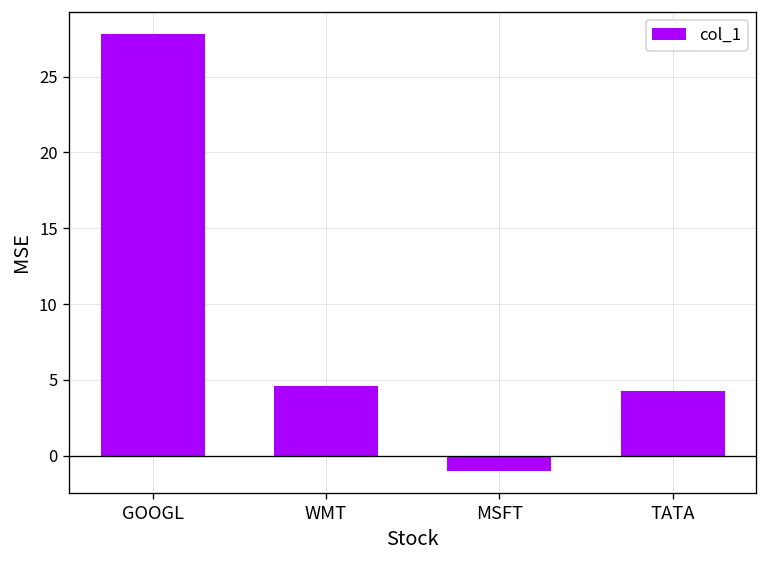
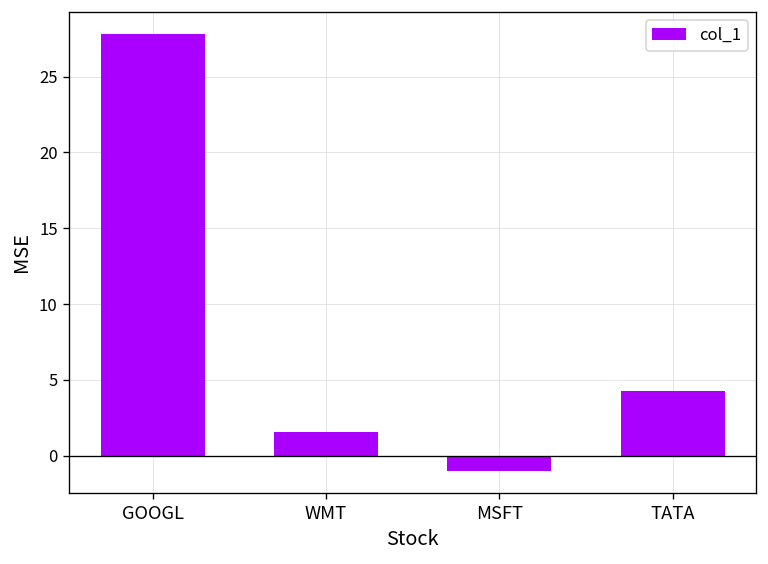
  {
    "GOOGL": 27.8,
-   "WMT": 4.6,
+   "WMT": 1.5,
    "MSFT": -1.0,
    "TATA": 4.3
  }
